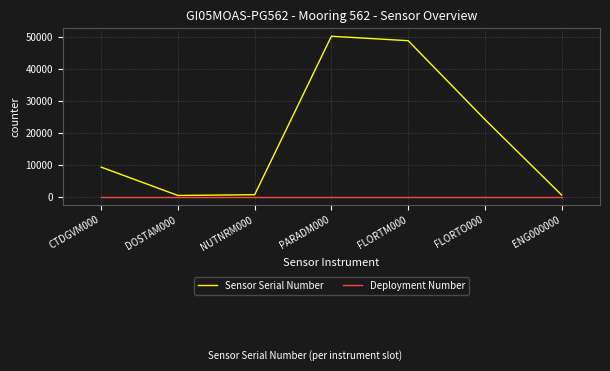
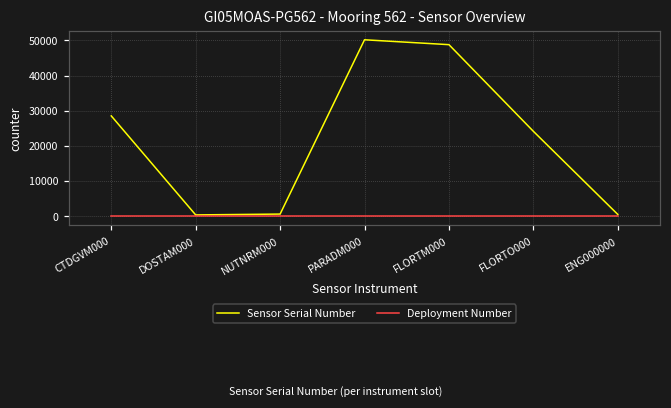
  {
    "Sensor Serial Number": {
-     "CTDGVM000": 9000,
+     "CTDGVM000": 29000,
      "PARADM000": 50000,
      "FLORTM000": 49000,
      "FLORTO000": 24000
    },
    "Deployment Number": {
      "CTDGVM000": 0,
      "PARADM000": 0,
      "FLORTM000": 0,
      "FLORTO000": 0
    }
  }
